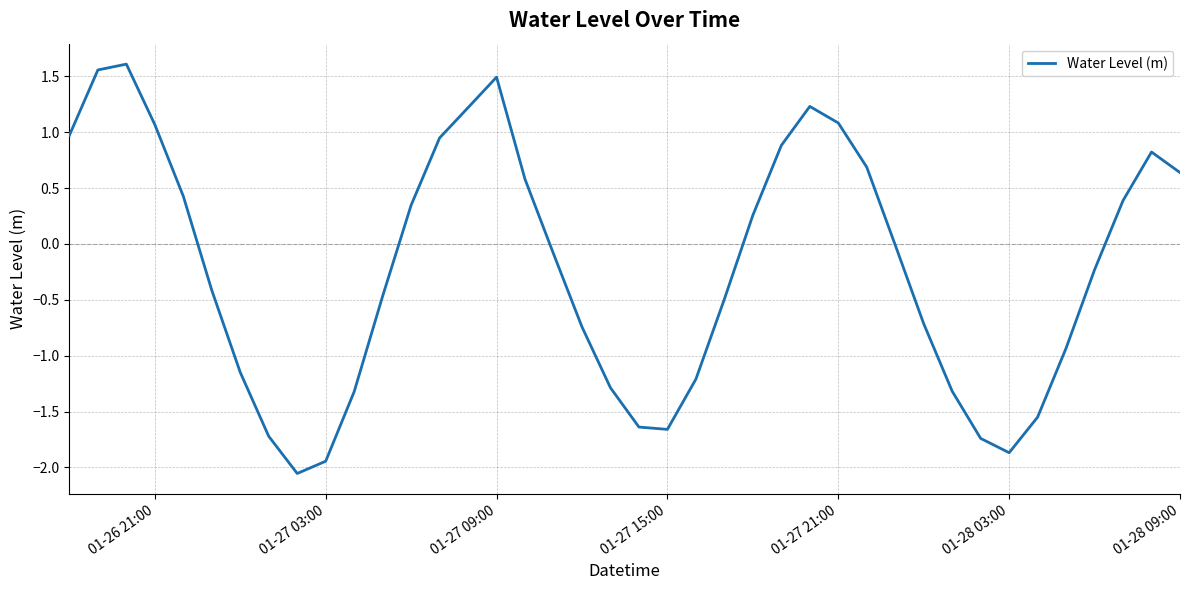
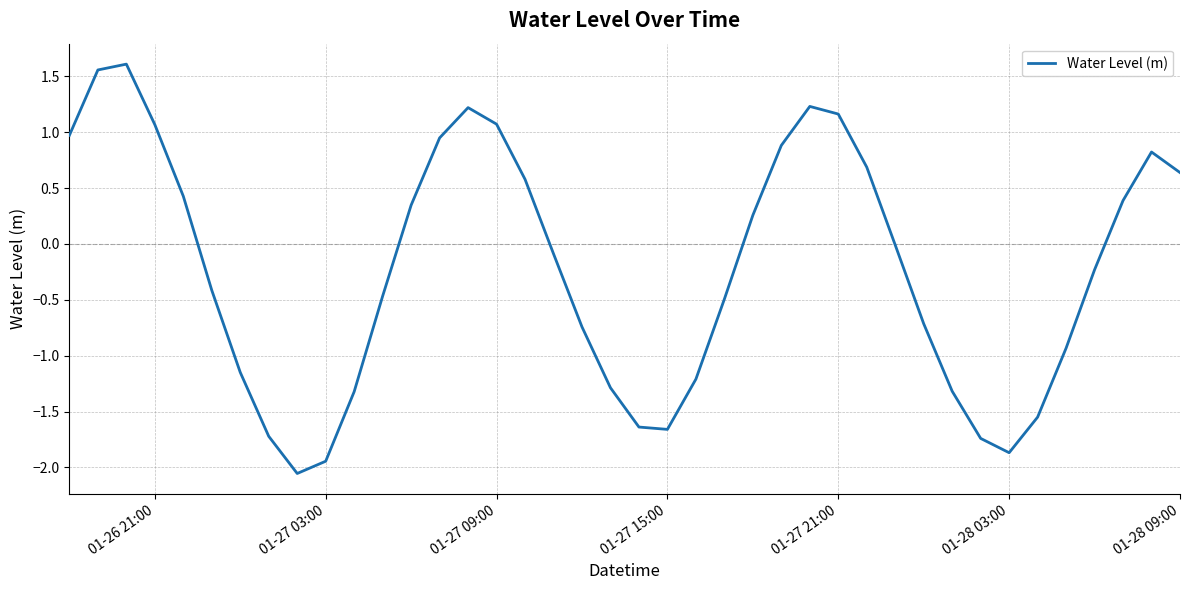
  {
    "01-26 21:00": 1.07,
    "01-27 03:00": -1.94,
-   "01-27 09:00": 1.49,
+   "01-27 09:00": 1.07,
    "01-27 15:00": -1.66,
-   "01-27 21:00": 1.08,
+   "01-27 21:00": 1.16,
    "01-28 03:00": -1.87,
    "01-28 09:00": 0.64
  }
